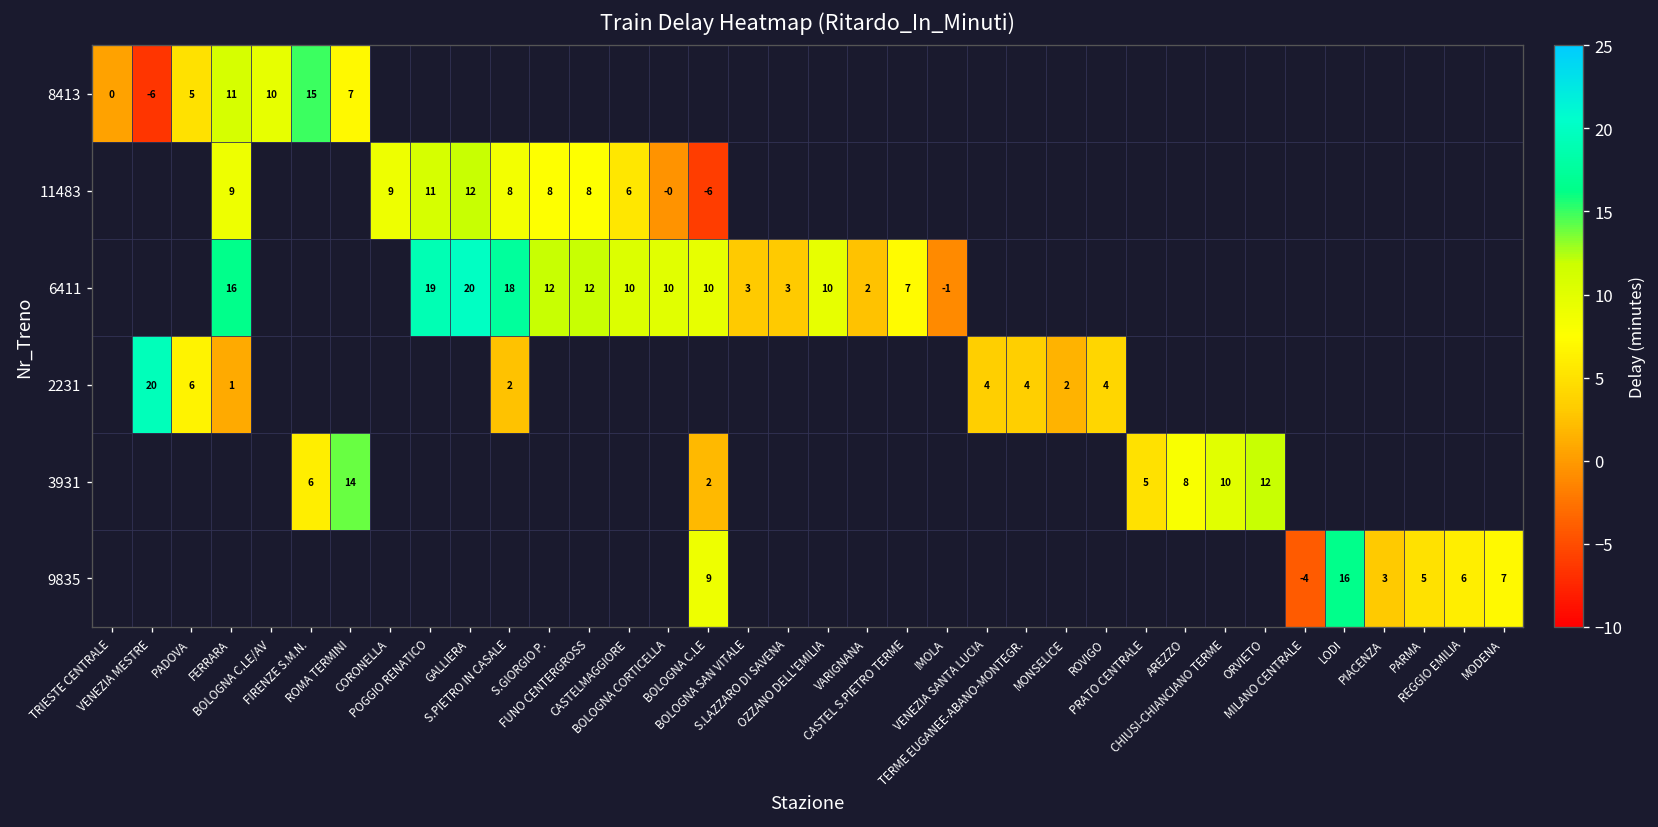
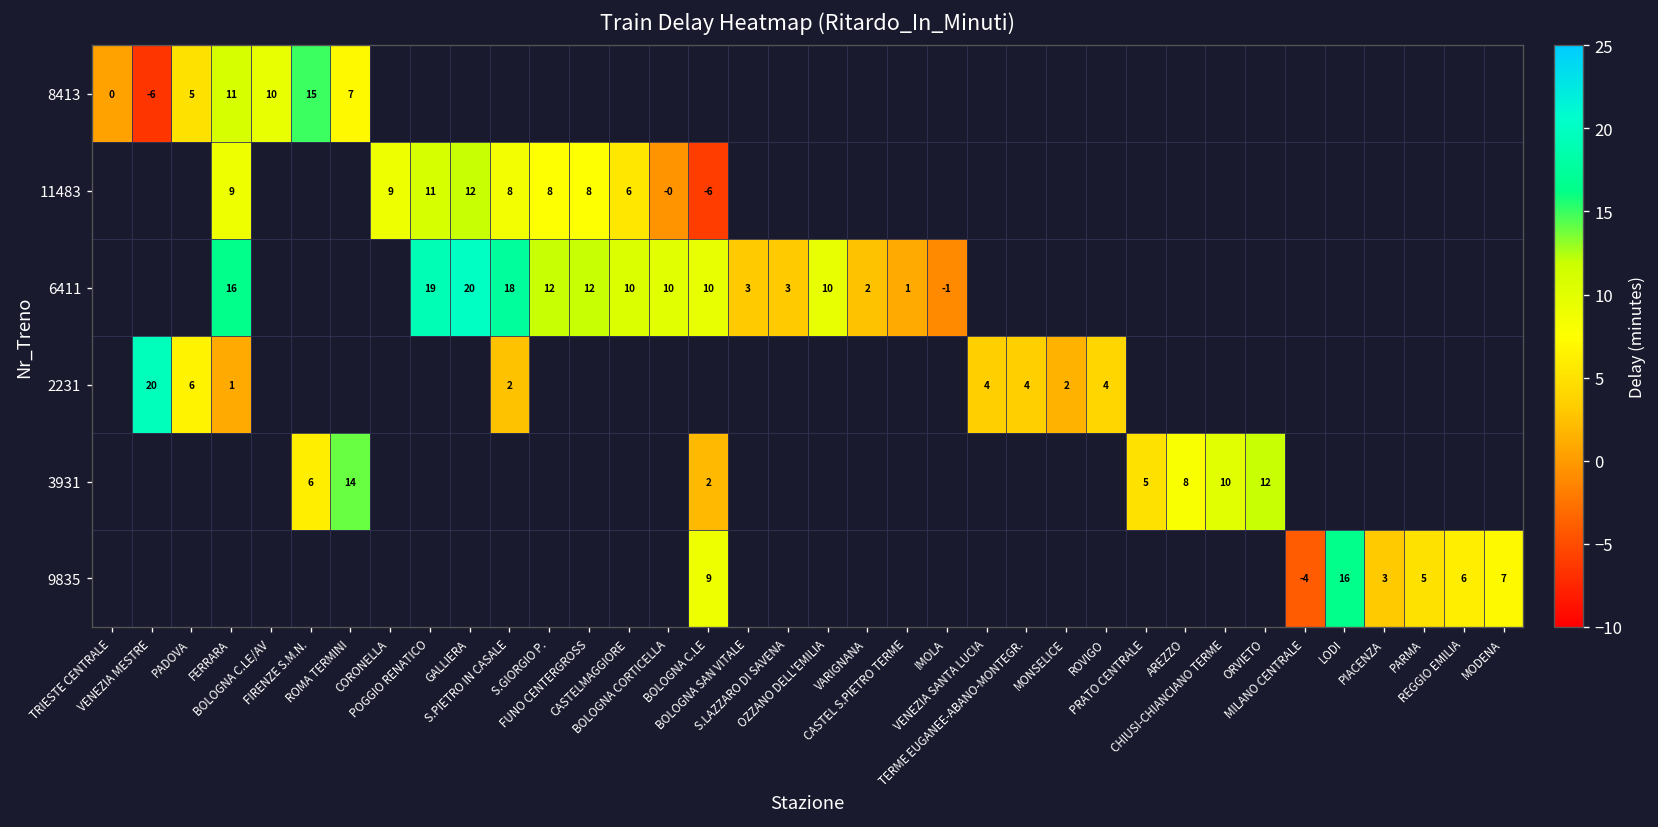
  {
    "8413": {
      "TRIESTE CENTRALE": 0,
      "VENEZIA MESTRE": -6,
      "PADOVA": 5,
      "FERRARA": 11,
      "BOLOGNA C.LE/AV": 10,
      "FIRENZE S.M.N.": 15,
      "ROMA TERMINI": 7
    },
    "11483": {
      "FERRARA": 9,
      "CORONELLA": 9,
      "POGGIO RENATICO": 11,
      "GALLIERA": 12,
      "S.PIETRO IN CASALE": 8,
      "S.GIORGIO P.": 8,
      "FUNO CENTERGROSS": 8,
      "CASTELMAGGIORE": 6,
      "BOLOGNA CORTICELLA": -0,
      "BOLOGNA C.LE": -6
    },
    "6411": {
      "FERRARA": 16,
      "POGGIO RENATICO": 19,
      "GALLIERA": 20,
      "S.PIETRO IN CASALE": 18,
      "S.GIORGIO P.": 12,
      "FUNO CENTERGROSS": 12,
      "CASTELMAGGIORE": 10,
      "BOLOGNA CORTICELLA": 10,
      "BOLOGNA C.LE": 10,
      "BOLOGNA SAN VITALE": 3,
      "S.LAZZARO DI SAVENA": 3,
      "OZZANO DELL'EMILIA": 10,
      "VARIGNANA": 2,
-     "CASTEL S.PIETRO TERME": 7,
+     "CASTEL S.PIETRO TERME": 1,
      "IMOLA": -1
    },
    "2231": {
      "VENEZIA MESTRE": 20,
      "PADOVA": 6,
      "FERRARA": 1,
      "S.PIETRO IN CASALE": 2,
      "VENEZIA SANTA LUCIA": 4,
      "TERME EUGANEE-ABANO-MONTEGR.": 4,
      "MONSELICE": 2,
      "ROVIGO": 4
    },
    "3931": {
      "FIRENZE S.M.N.": 6,
      "ROMA TERMINI": 14,
      "BOLOGNA C.LE": 2,
      "PRATO CENTRALE": 5,
      "AREZZO": 8,
      "CHIUSI-CHIANCIANO TERME": 10,
      "ORVIETO": 12
    },
    "9835": {
      "BOLOGNA C.LE": 9,
      "MILANO CENTRALE": -4,
      "LODI": 16,
      "PIACENZA": 3,
      "PARMA": 5,
      "REGGIO EMILIA": 6,
      "MODENA": 7
    }
  }
